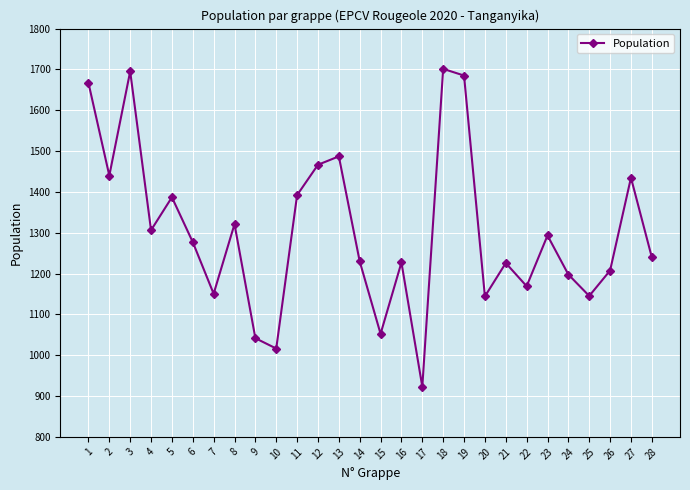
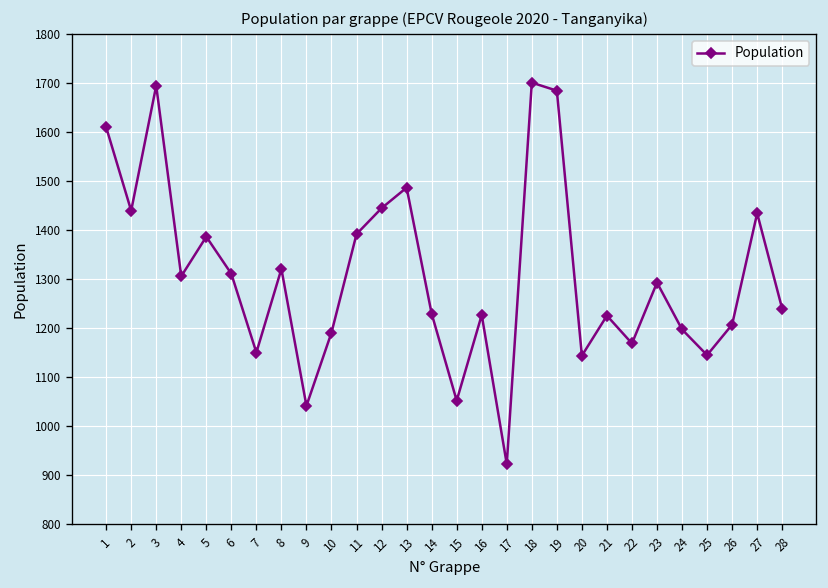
  {
-   "1": 1670,
+   "1": 1610,
    "2": 1440,
    "3": 1700,
    "4": 1310,
    "5": 1390,
-   "6": 1280,
+   "6": 1310,
    "7": 1150,
    "8": 1320,
    "9": 1040,
-   "10": 1020,
+   "10": 1190,
    "11": 1390,
-   "12": 1470,
+   "12": 1450,
    "13": 1490,
    "14": 1230,
    "15": 1050,
    "16": 1230,
    "17": 920,
    "18": 1700,
    "19": 1680,
    "20": 1140,
    "21": 1230,
    "22": 1170,
    "23": 1290,
    "24": 1200,
    "25": 1150,
    "26": 1210,
    "27": 1430,
    "28": 1240
  }
